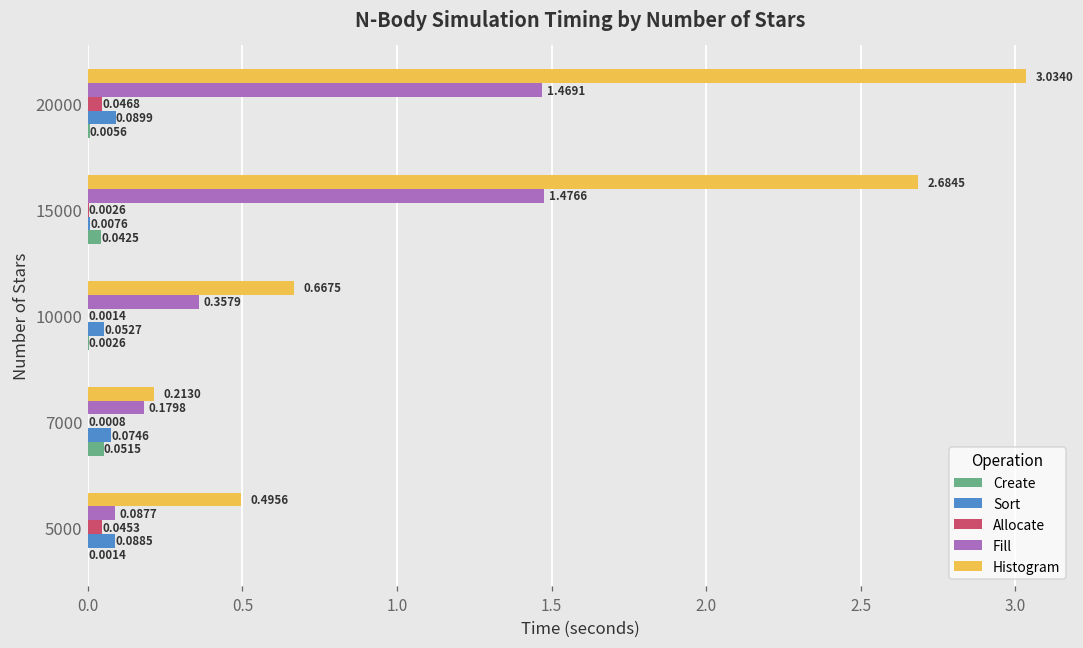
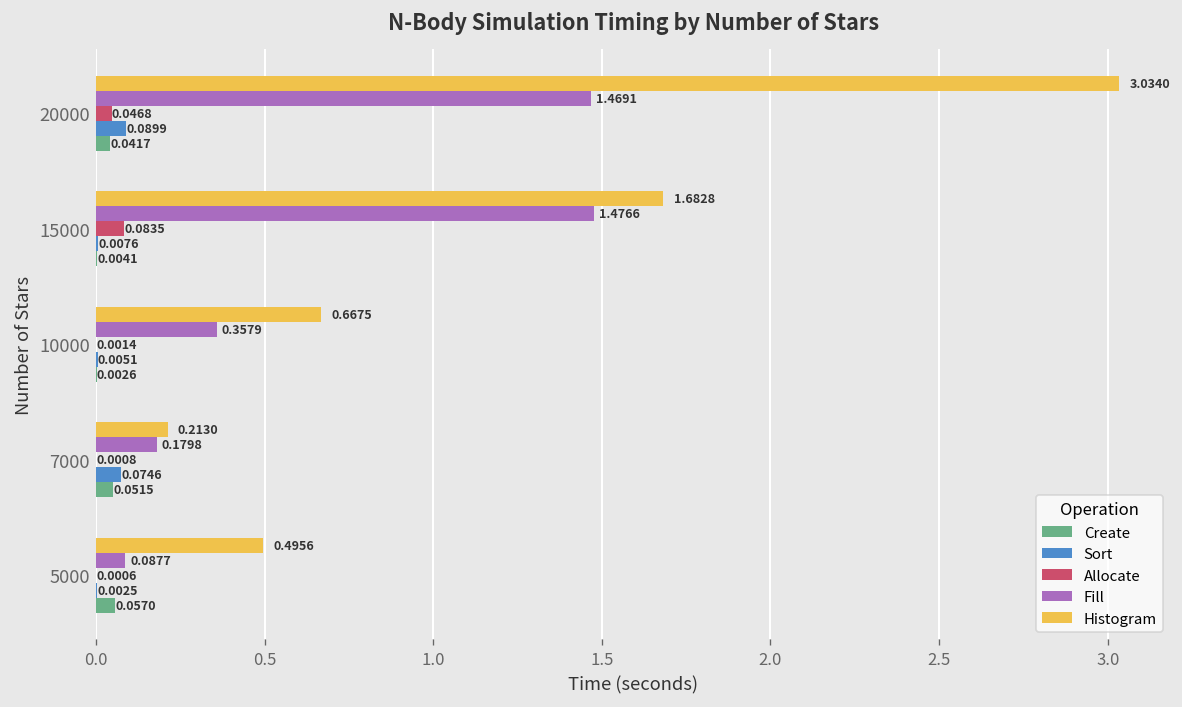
  {
    "Create": {
-     "20000": 0.0056,
-     "15000": 0.0425,
+     "20000": 0.0417,
+     "15000": 0.0041,
      "10000": 0.0026,
      "7000": 0.0515,
-     "5000": 0.0014
+     "5000": 0.0570
    },
    "Sort": {
      "20000": 0.0899,
      "15000": 0.0076,
-     "10000": 0.0527,
+     "10000": 0.0051,
      "7000": 0.0746,
-     "5000": 0.0885
+     "5000": 0.0025
    },
    "Allocate": {
      "20000": 0.0468,
-     "15000": 0.0026,
+     "15000": 0.0835,
      "10000": 0.0014,
      "7000": 0.0008,
-     "5000": 0.0453
+     "5000": 0.0006
    },
    "Fill": {
      "20000": 1.4691,
      "15000": 1.4766,
      "10000": 0.3579,
      "7000": 0.1798,
      "5000": 0.0877
    },
    "Histogram": {
      "20000": 3.0340,
-     "15000": 2.6845,
+     "15000": 1.6828,
      "10000": 0.6675,
      "7000": 0.2130,
      "5000": 0.4956
    }
  }
